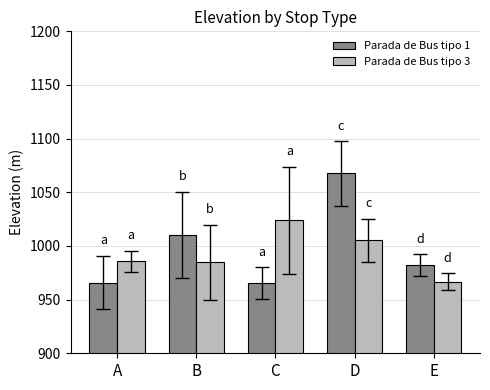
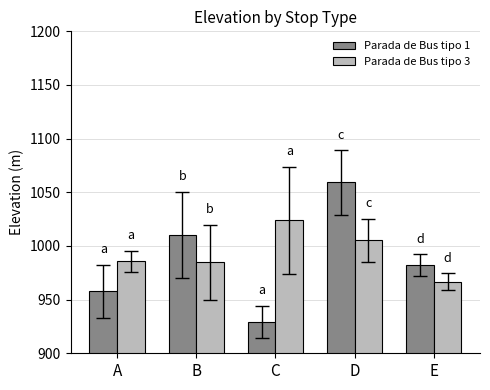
  {
    "Parada de Bus tipo 1": {
-     "A": 966,
+     "A": 958,
      "B": 1010,
-     "C": 965,
-     "D": 1068,
+     "C": 929,
+     "D": 1059,
      "E": 982
    },
    "Parada de Bus tipo 3": {
      "A": 986,
      "B": 985,
      "C": 1024,
      "D": 1005,
      "E": 967
    }
  }
